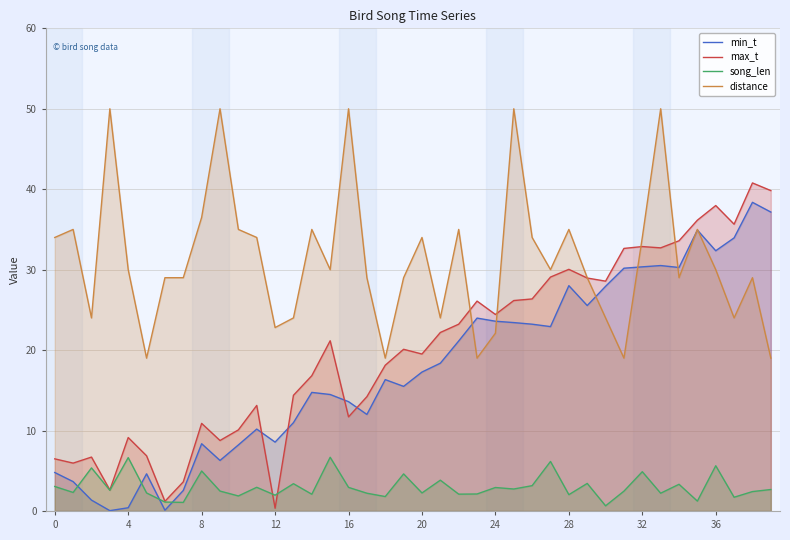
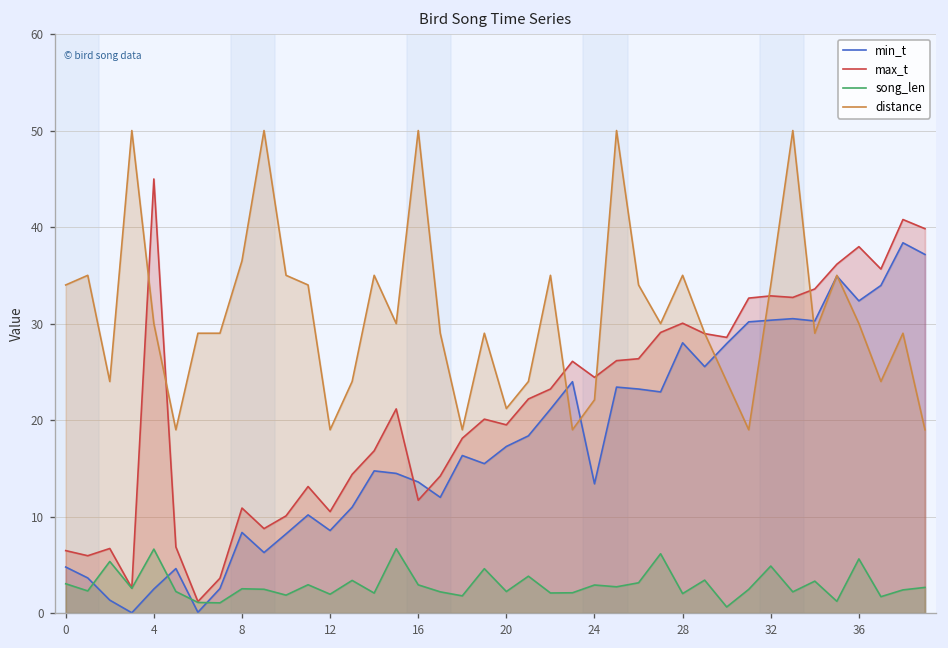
  {
    "min_t": {
      "0": 5,
-     "4": 0,
+     "4": 3,
      "8": 8,
      "12": 9,
      "16": 14,
      "20": 17,
-     "24": 24,
+     "24": 13,
      "28": 28,
      "32": 30,
      "36": 32
    },
    "max_t": {
      "0": 6,
-     "4": 9,
+     "4": 45,
      "8": 11,
-     "12": 0,
+     "12": 11,
      "16": 12,
      "20": 20,
      "24": 24,
      "28": 30,
      "32": 33,
      "36": 38
    },
    "song_len": {
      "0": 3,
      "4": 7,
-     "8": 5,
+     "8": 3,
      "12": 2,
      "16": 3,
      "20": 2,
      "24": 3,
      "28": 2,
      "32": 5,
      "36": 6
    },
    "distance": {
      "0": 34,
      "4": 30,
      "8": 37,
-     "12": 23,
+     "12": 19,
      "16": 50,
-     "20": 34,
+     "20": 21,
      "24": 22,
      "28": 35,
      "32": 34,
      "36": 30
    }
  }
